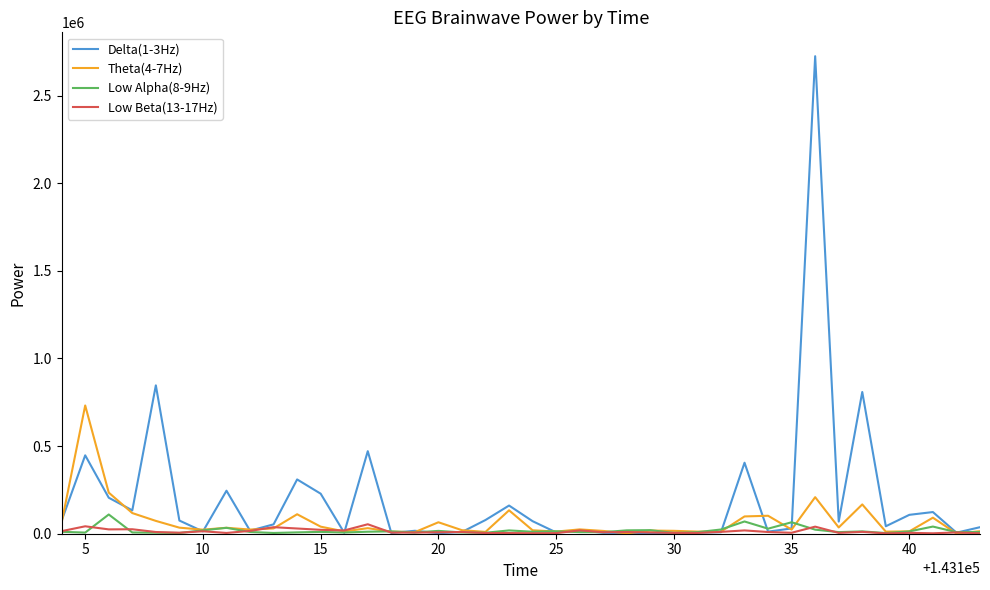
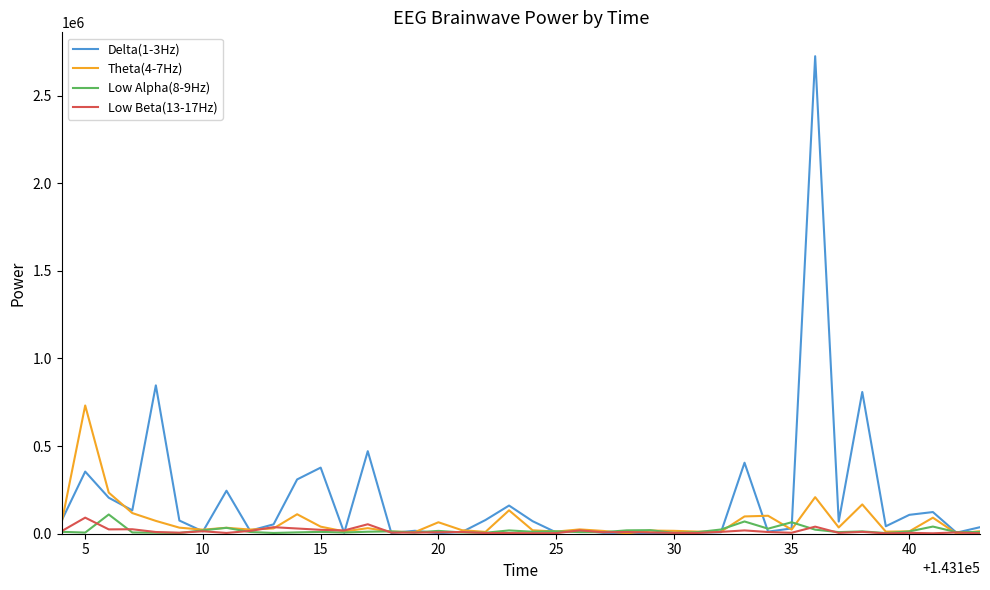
  {
    "Delta(1-3Hz)": {
-     "5": 450000,
-     "15": 230000,
+     "5": 350000,
+     "15": 380000,
      "40": 110000
    },
    "Theta(4-7Hz)": {
      "5": 730000,
      "15": 40000,
      "20": 70000
    },
    "Low Alpha(8-9Hz)": {
      "5": 10000,
      "35": 70000
    },
    "Low Beta(13-17Hz)": {
-     "5": 40000,
+     "5": 90000,
      "35": 10000
    }
  }
